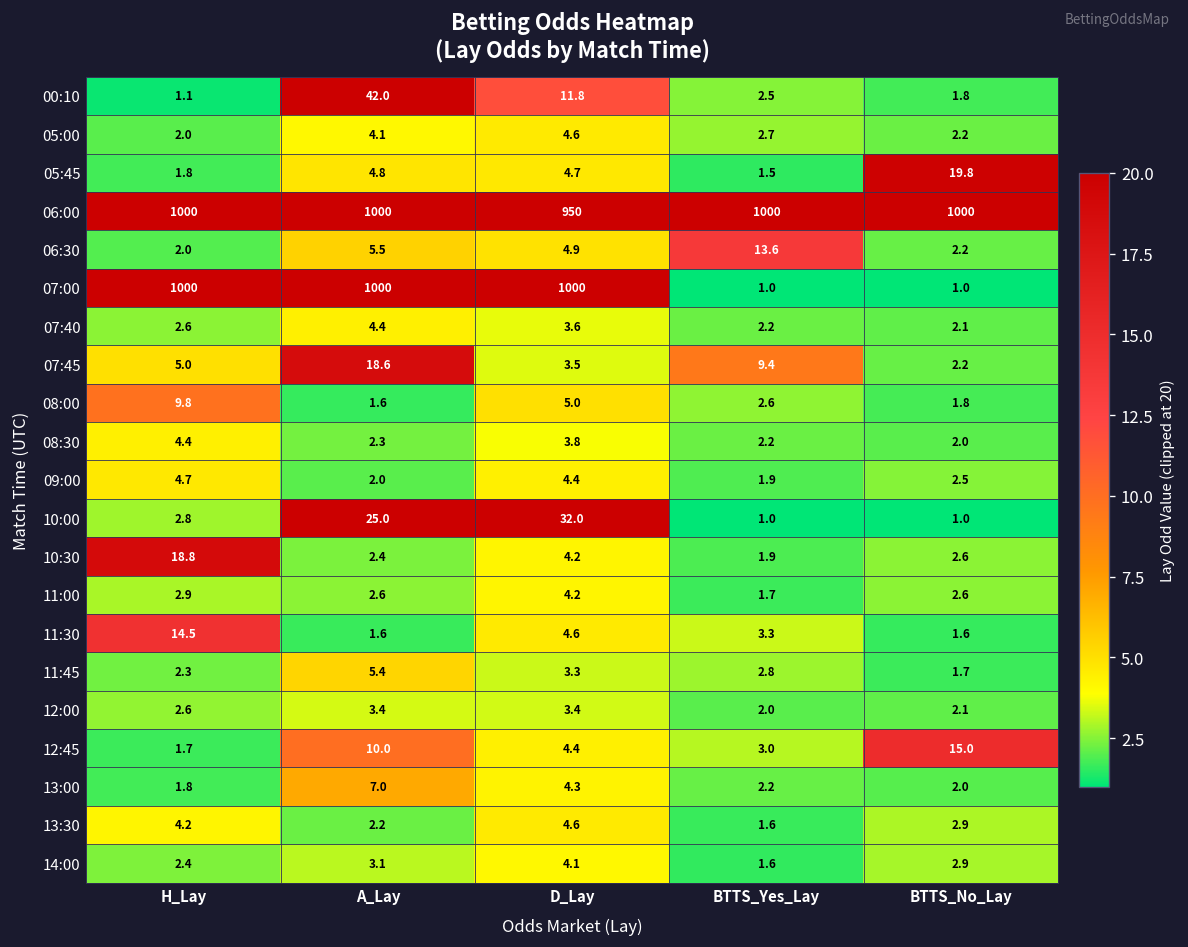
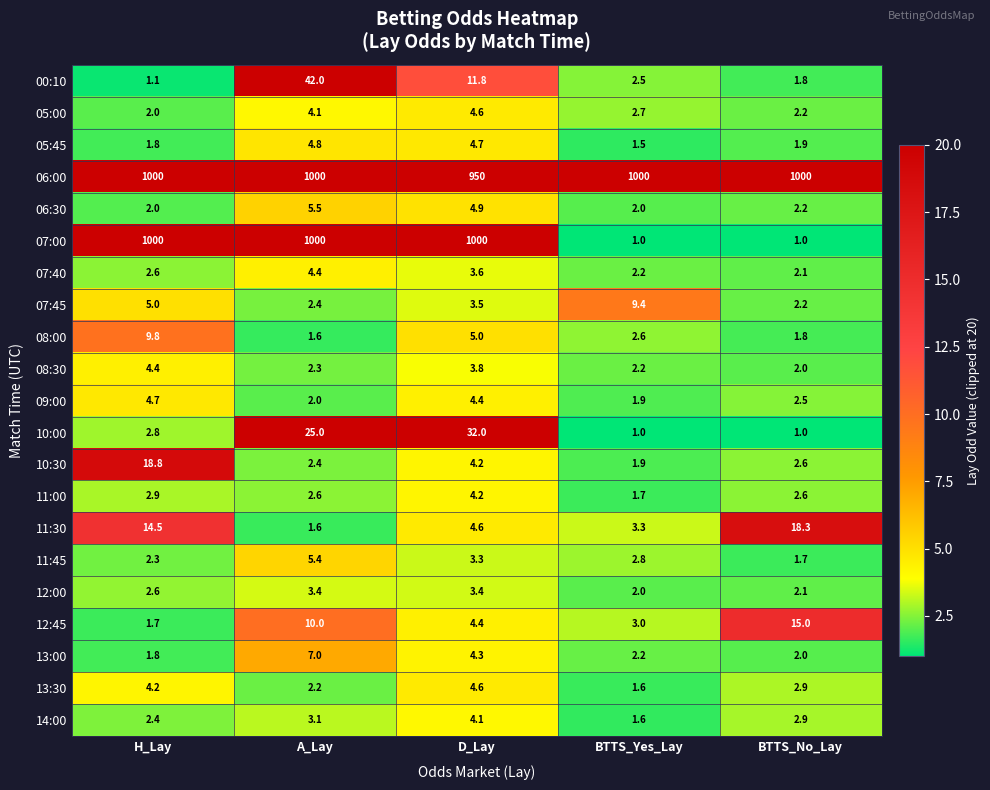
  {
    "00:10": {
      "H_Lay": 1.1,
      "A_Lay": 42.0,
      "D_Lay": 11.8,
      "BTTS_Yes_Lay": 2.5,
      "BTTS_No_Lay": 1.8
    },
    "05:00": {
      "H_Lay": 2.0,
      "A_Lay": 4.1,
      "D_Lay": 4.6,
      "BTTS_Yes_Lay": 2.7,
      "BTTS_No_Lay": 2.2
    },
    "05:45": {
      "H_Lay": 1.8,
      "A_Lay": 4.8,
      "D_Lay": 4.7,
      "BTTS_Yes_Lay": 1.5,
-     "BTTS_No_Lay": 19.8
+     "BTTS_No_Lay": 1.9
    },
    "06:00": {
      "H_Lay": 1000,
      "A_Lay": 1000,
      "D_Lay": 950,
      "BTTS_Yes_Lay": 1000,
      "BTTS_No_Lay": 1000
    },
    "06:30": {
      "H_Lay": 2.0,
      "A_Lay": 5.5,
      "D_Lay": 4.9,
-     "BTTS_Yes_Lay": 13.6,
+     "BTTS_Yes_Lay": 2.0,
      "BTTS_No_Lay": 2.2
    },
    "07:00": {
      "H_Lay": 1000,
      "A_Lay": 1000,
      "D_Lay": 1000,
      "BTTS_Yes_Lay": 1.0,
      "BTTS_No_Lay": 1.0
    },
    "07:40": {
      "H_Lay": 2.6,
      "A_Lay": 4.4,
      "D_Lay": 3.6,
      "BTTS_Yes_Lay": 2.2,
      "BTTS_No_Lay": 2.1
    },
    "07:45": {
      "H_Lay": 5.0,
-     "A_Lay": 18.6,
+     "A_Lay": 2.4,
      "D_Lay": 3.5,
      "BTTS_Yes_Lay": 9.4,
      "BTTS_No_Lay": 2.2
    },
    "08:00": {
      "H_Lay": 9.8,
      "A_Lay": 1.6,
      "D_Lay": 5.0,
      "BTTS_Yes_Lay": 2.6,
      "BTTS_No_Lay": 1.8
    },
    "08:30": {
      "H_Lay": 4.4,
      "A_Lay": 2.3,
      "D_Lay": 3.8,
      "BTTS_Yes_Lay": 2.2,
      "BTTS_No_Lay": 2.0
    },
    "09:00": {
      "H_Lay": 4.7,
      "A_Lay": 2.0,
      "D_Lay": 4.4,
      "BTTS_Yes_Lay": 1.9,
      "BTTS_No_Lay": 2.5
    },
    "10:00": {
      "H_Lay": 2.8,
      "A_Lay": 25.0,
      "D_Lay": 32.0,
      "BTTS_Yes_Lay": 1.0,
      "BTTS_No_Lay": 1.0
    },
    "10:30": {
      "H_Lay": 18.8,
      "A_Lay": 2.4,
      "D_Lay": 4.2,
      "BTTS_Yes_Lay": 1.9,
      "BTTS_No_Lay": 2.6
    },
    "11:00": {
      "H_Lay": 2.9,
      "A_Lay": 2.6,
      "D_Lay": 4.2,
      "BTTS_Yes_Lay": 1.7,
      "BTTS_No_Lay": 2.6
    },
    "11:30": {
      "H_Lay": 14.5,
      "A_Lay": 1.6,
      "D_Lay": 4.6,
      "BTTS_Yes_Lay": 3.3,
-     "BTTS_No_Lay": 1.6
+     "BTTS_No_Lay": 18.3
    },
    "11:45": {
      "H_Lay": 2.3,
      "A_Lay": 5.4,
      "D_Lay": 3.3,
      "BTTS_Yes_Lay": 2.8,
      "BTTS_No_Lay": 1.7
    },
    "12:00": {
      "H_Lay": 2.6,
      "A_Lay": 3.4,
      "D_Lay": 3.4,
      "BTTS_Yes_Lay": 2.0,
      "BTTS_No_Lay": 2.1
    },
    "12:45": {
      "H_Lay": 1.7,
      "A_Lay": 10.0,
      "D_Lay": 4.4,
      "BTTS_Yes_Lay": 3.0,
      "BTTS_No_Lay": 15.0
    },
    "13:00": {
      "H_Lay": 1.8,
      "A_Lay": 7.0,
      "D_Lay": 4.3,
      "BTTS_Yes_Lay": 2.2,
      "BTTS_No_Lay": 2.0
    },
    "13:30": {
      "H_Lay": 4.2,
      "A_Lay": 2.2,
      "D_Lay": 4.6,
      "BTTS_Yes_Lay": 1.6,
      "BTTS_No_Lay": 2.9
    },
    "14:00": {
      "H_Lay": 2.4,
      "A_Lay": 3.1,
      "D_Lay": 4.1,
      "BTTS_Yes_Lay": 1.6,
      "BTTS_No_Lay": 2.9
    }
  }
